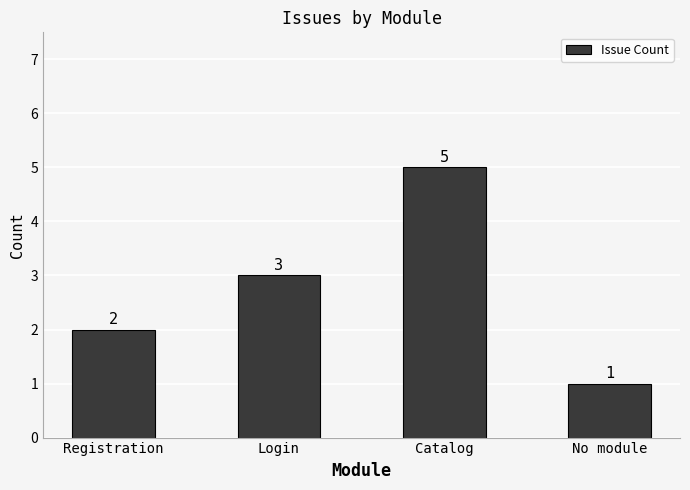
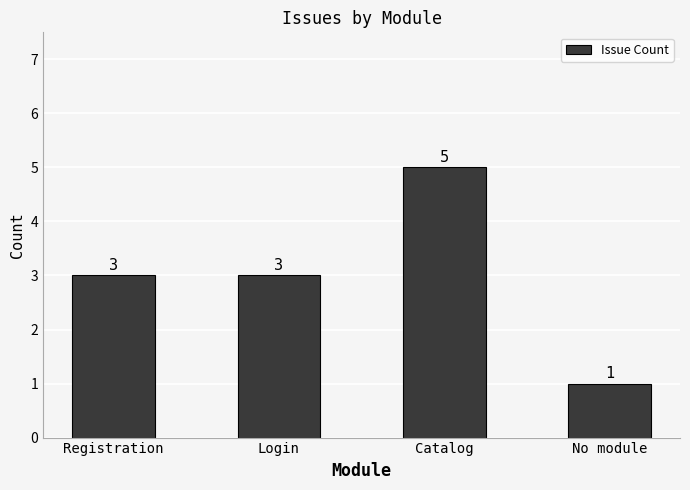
  {
-   "Registration": 2,
+   "Registration": 3,
    "Login": 3,
    "Catalog": 5,
    "No module": 1
  }
